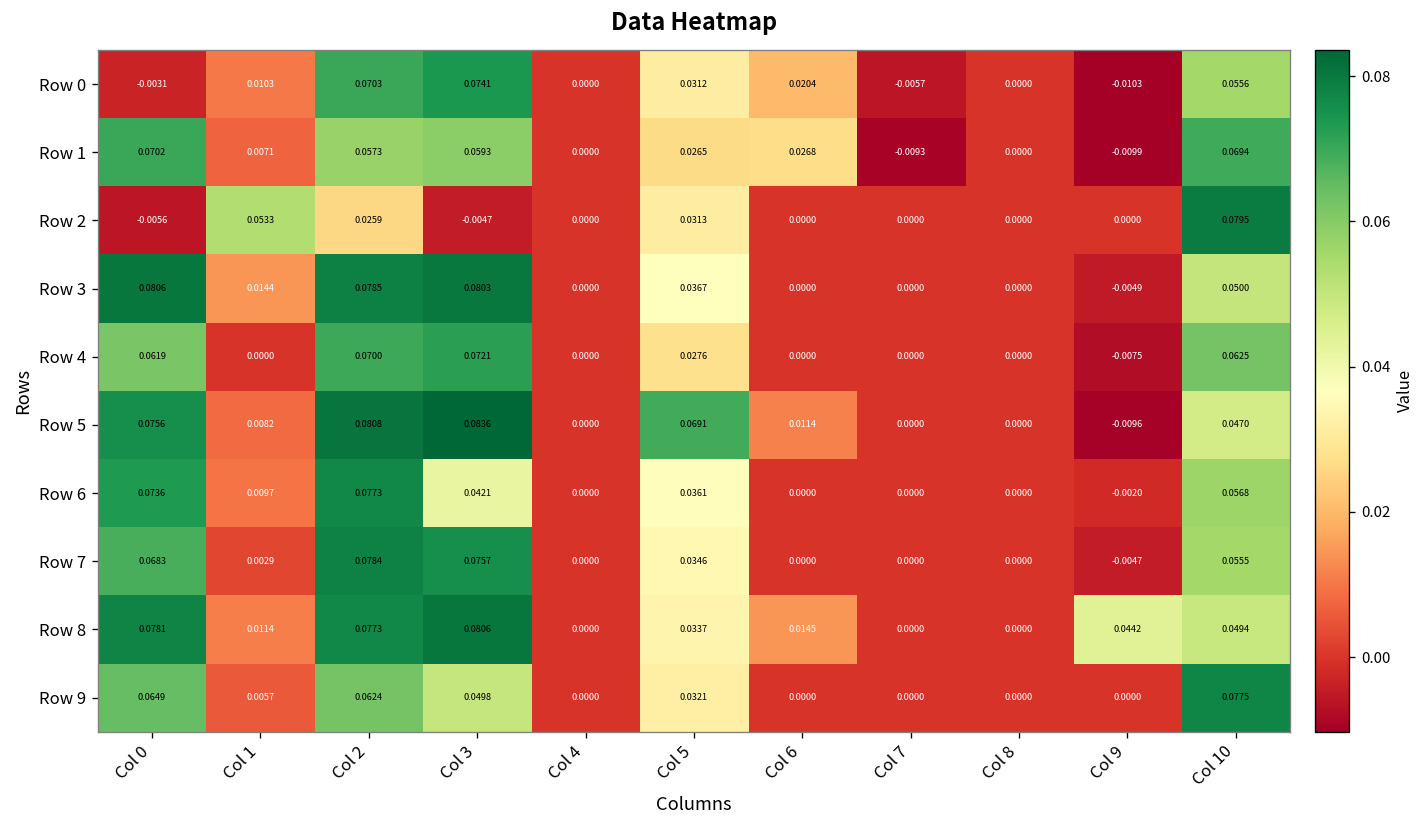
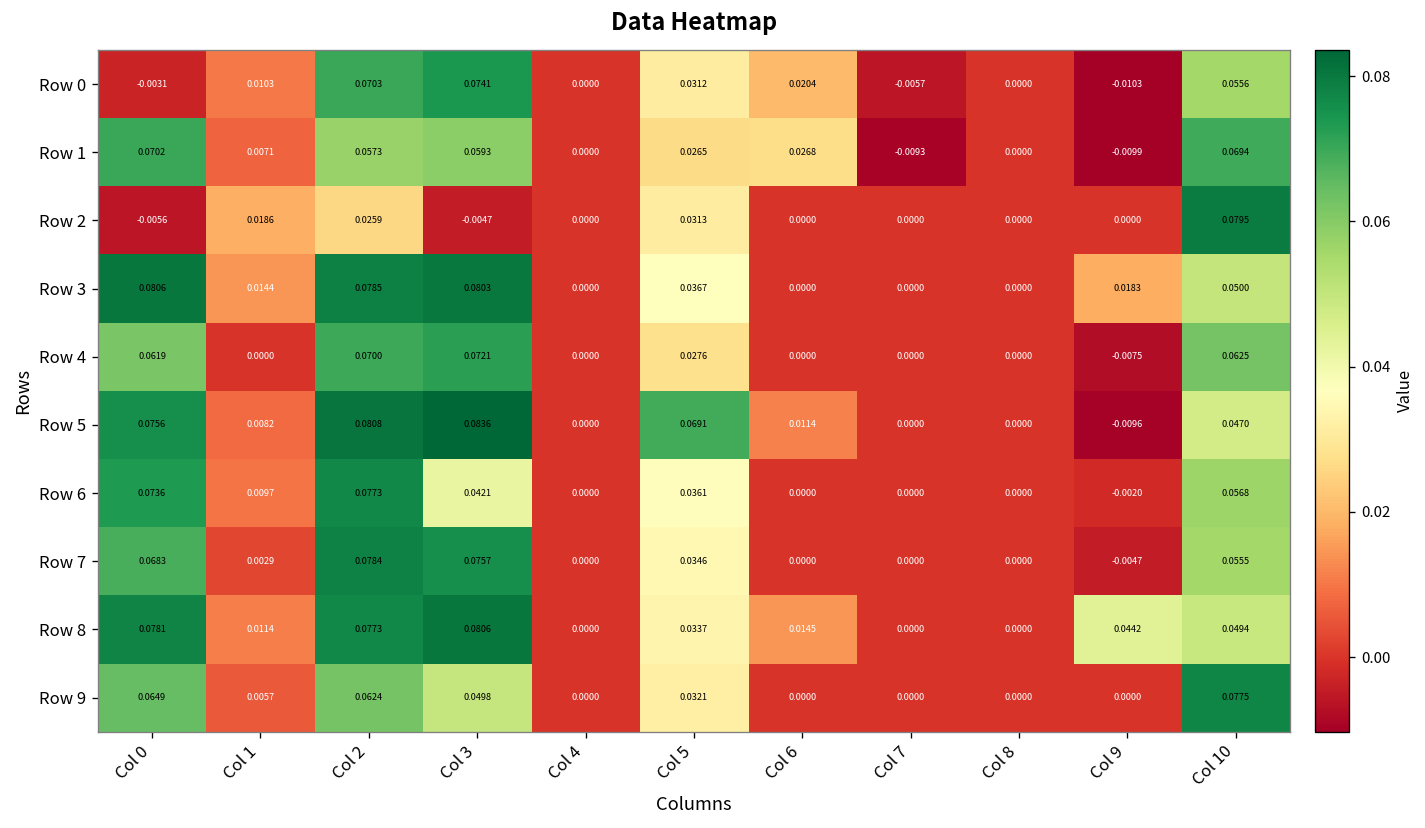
  {
    "Row 0": {
      "Col 0": -0.0031,
      "Col 1": 0.0103,
      "Col 2": 0.0703,
      "Col 3": 0.0741,
      "Col 4": 0.0000,
      "Col 5": 0.0312,
      "Col 6": 0.0204,
      "Col 7": -0.0057,
      "Col 8": 0.0000,
      "Col 9": -0.0103,
      "Col 10": 0.0556
    },
    "Row 1": {
      "Col 0": 0.0702,
      "Col 1": 0.0071,
      "Col 2": 0.0573,
      "Col 3": 0.0593,
      "Col 4": 0.0000,
      "Col 5": 0.0265,
      "Col 6": 0.0268,
      "Col 7": -0.0093,
      "Col 8": 0.0000,
      "Col 9": -0.0099,
      "Col 10": 0.0694
    },
    "Row 2": {
      "Col 0": -0.0056,
-     "Col 1": 0.0533,
+     "Col 1": 0.0186,
      "Col 2": 0.0259,
      "Col 3": -0.0047,
      "Col 4": 0.0000,
      "Col 5": 0.0313,
      "Col 6": 0.0000,
      "Col 7": 0.0000,
      "Col 8": 0.0000,
      "Col 9": 0.0000,
      "Col 10": 0.0795
    },
    "Row 3": {
      "Col 0": 0.0806,
      "Col 1": 0.0144,
      "Col 2": 0.0785,
      "Col 3": 0.0803,
      "Col 4": 0.0000,
      "Col 5": 0.0367,
      "Col 6": 0.0000,
      "Col 7": 0.0000,
      "Col 8": 0.0000,
-     "Col 9": -0.0049,
+     "Col 9": 0.0183,
      "Col 10": 0.0500
    },
    "Row 4": {
      "Col 0": 0.0619,
      "Col 1": 0.0000,
      "Col 2": 0.0700,
      "Col 3": 0.0721,
      "Col 4": 0.0000,
      "Col 5": 0.0276,
      "Col 6": 0.0000,
      "Col 7": 0.0000,
      "Col 8": 0.0000,
      "Col 9": -0.0075,
      "Col 10": 0.0625
    },
    "Row 5": {
      "Col 0": 0.0756,
      "Col 1": 0.0082,
      "Col 2": 0.0808,
      "Col 3": 0.0836,
      "Col 4": 0.0000,
      "Col 5": 0.0691,
      "Col 6": 0.0114,
      "Col 7": 0.0000,
      "Col 8": 0.0000,
      "Col 9": -0.0096,
      "Col 10": 0.0470
    },
    "Row 6": {
      "Col 0": 0.0736,
      "Col 1": 0.0097,
      "Col 2": 0.0773,
      "Col 3": 0.0421,
      "Col 4": 0.0000,
      "Col 5": 0.0361,
      "Col 6": 0.0000,
      "Col 7": 0.0000,
      "Col 8": 0.0000,
      "Col 9": -0.0020,
      "Col 10": 0.0568
    },
    "Row 7": {
      "Col 0": 0.0683,
      "Col 1": 0.0029,
      "Col 2": 0.0784,
      "Col 3": 0.0757,
      "Col 4": 0.0000,
      "Col 5": 0.0346,
      "Col 6": 0.0000,
      "Col 7": 0.0000,
      "Col 8": 0.0000,
      "Col 9": -0.0047,
      "Col 10": 0.0555
    },
    "Row 8": {
      "Col 0": 0.0781,
      "Col 1": 0.0114,
      "Col 2": 0.0773,
      "Col 3": 0.0806,
      "Col 4": 0.0000,
      "Col 5": 0.0337,
      "Col 6": 0.0145,
      "Col 7": 0.0000,
      "Col 8": 0.0000,
      "Col 9": 0.0442,
      "Col 10": 0.0494
    },
    "Row 9": {
      "Col 0": 0.0649,
      "Col 1": 0.0057,
      "Col 2": 0.0624,
      "Col 3": 0.0498,
      "Col 4": 0.0000,
      "Col 5": 0.0321,
      "Col 6": 0.0000,
      "Col 7": 0.0000,
      "Col 8": 0.0000,
      "Col 9": 0.0000,
      "Col 10": 0.0775
    }
  }
